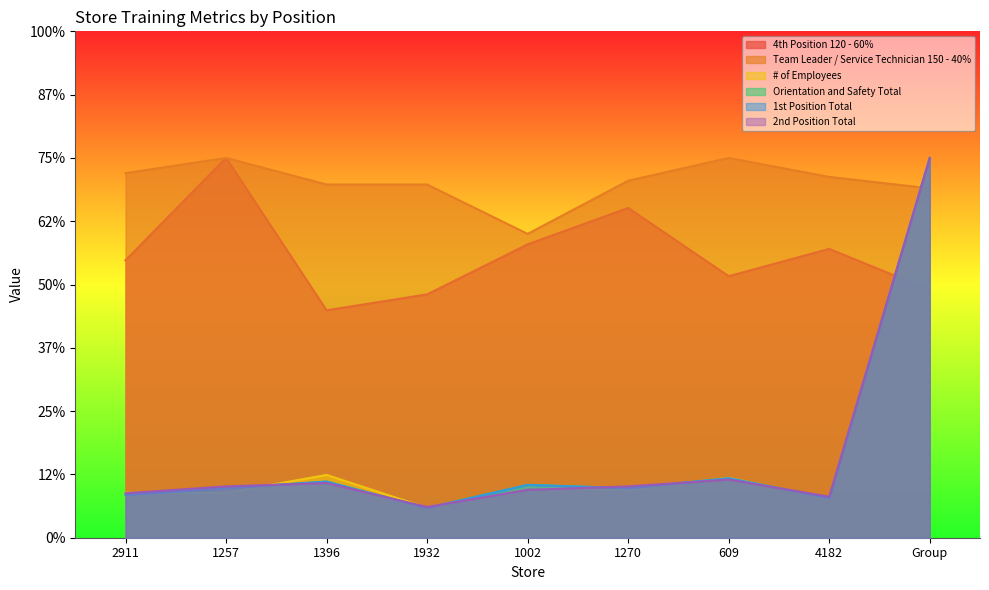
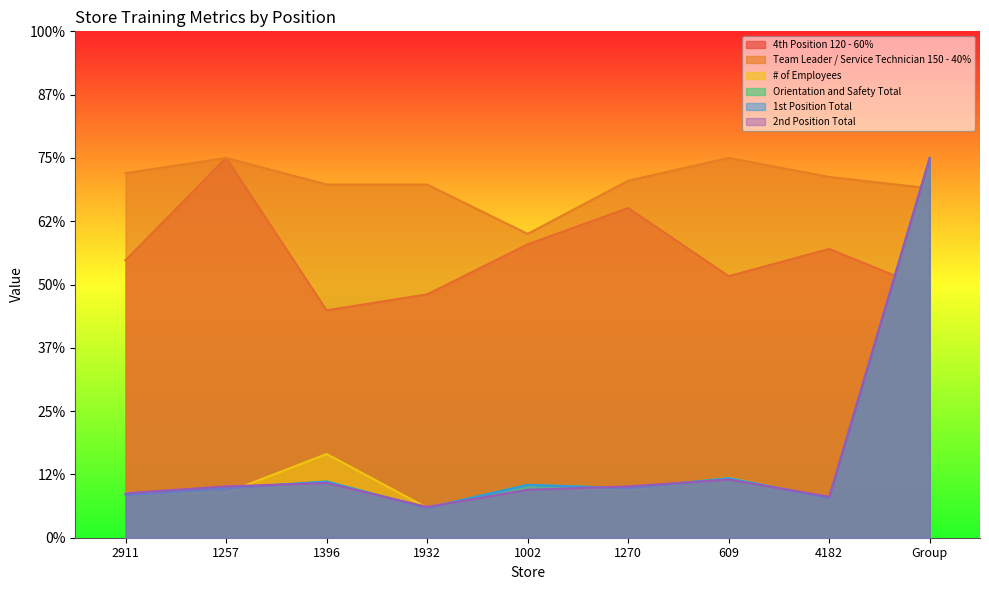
  {
    "# of Employees": {
      "1257": "9%",
-     "1396": "12%"
+     "1396": "17%"
    },
    "2nd Position Total": {
      "1002": "9%"
    }
  }
